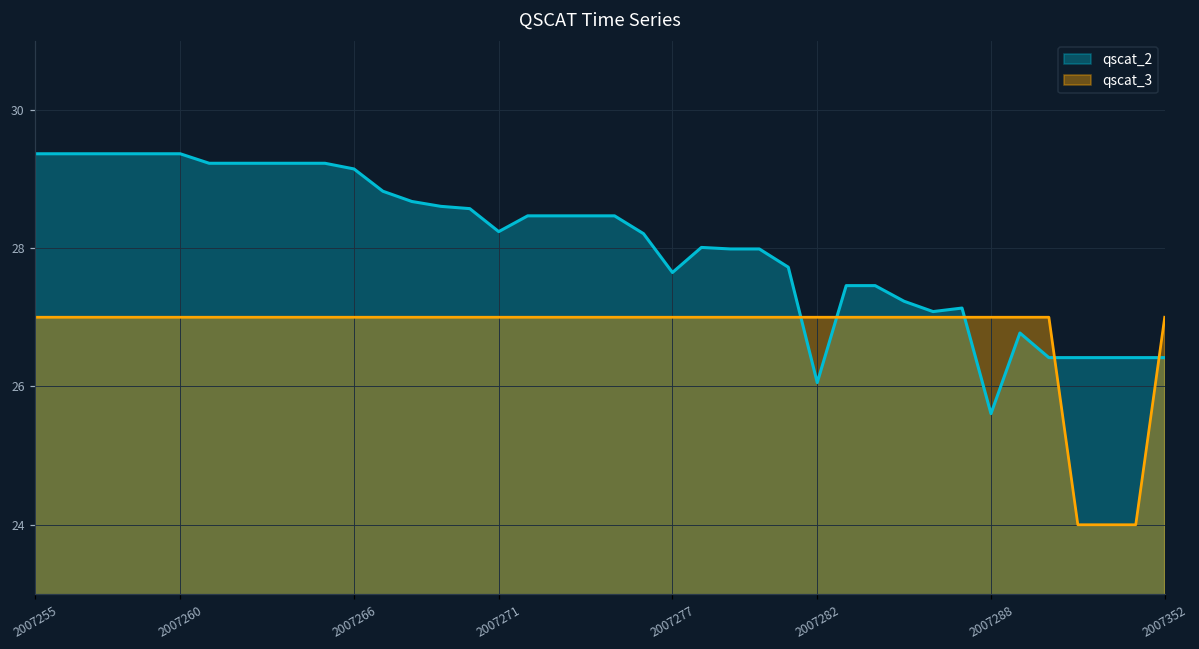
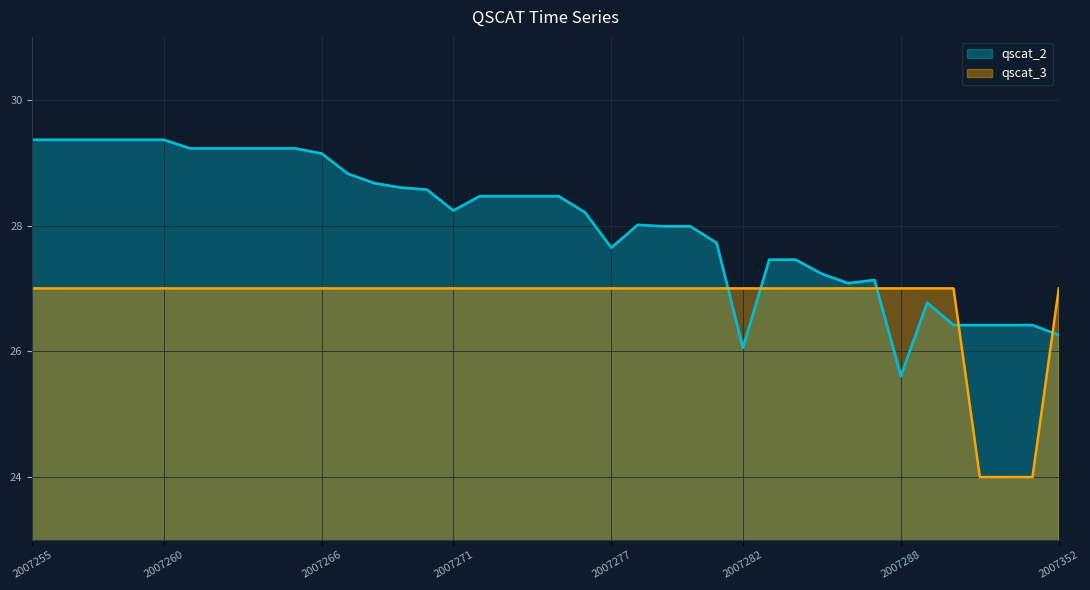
  {
    "qscat_2": {
      "2007255": 29.4,
      "2007260": 29.4,
      "2007266": 29.1,
      "2007271": 28.2,
      "2007277": 27.6,
      "2007282": 26.1,
      "2007288": 25.6,
-     "2007352": 26.4
+     "2007352": 26.3
    },
    "qscat_3": {
      "2007255": 27.0,
      "2007260": 27.0,
      "2007266": 27.0,
      "2007271": 27.0,
      "2007277": 27.0,
      "2007282": 27.0,
      "2007288": 27.0,
      "2007352": 27.0
    }
  }
